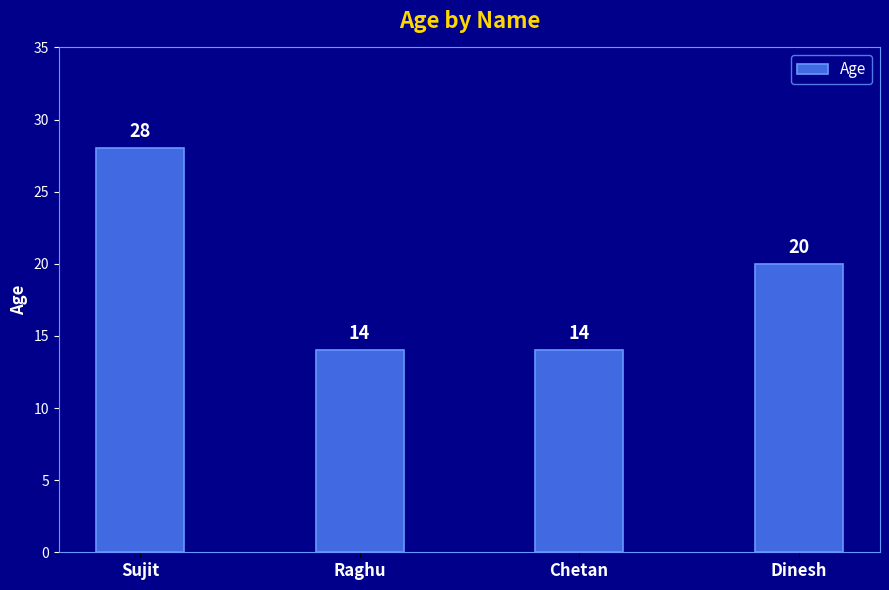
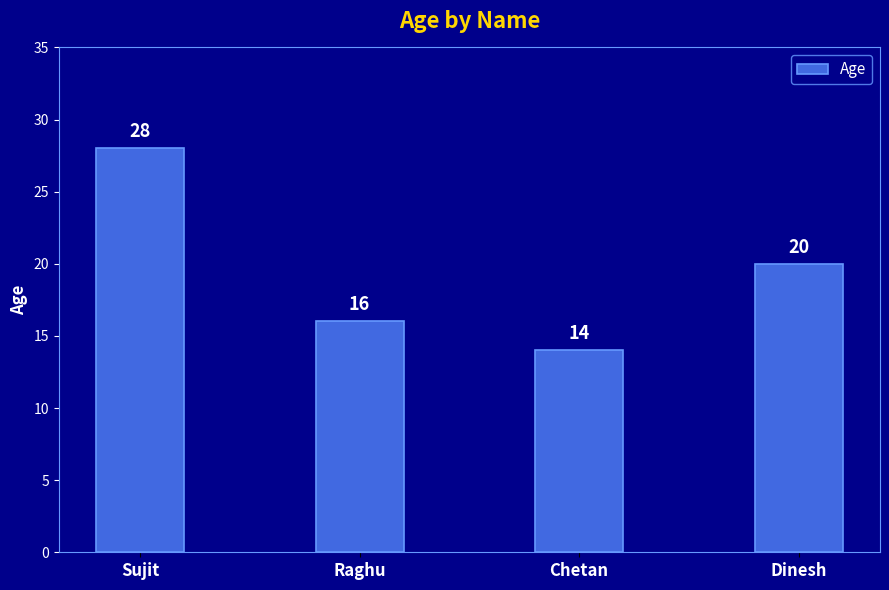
  {
    "Sujit": 28,
-   "Raghu": 14,
+   "Raghu": 16,
    "Chetan": 14,
    "Dinesh": 20
  }
